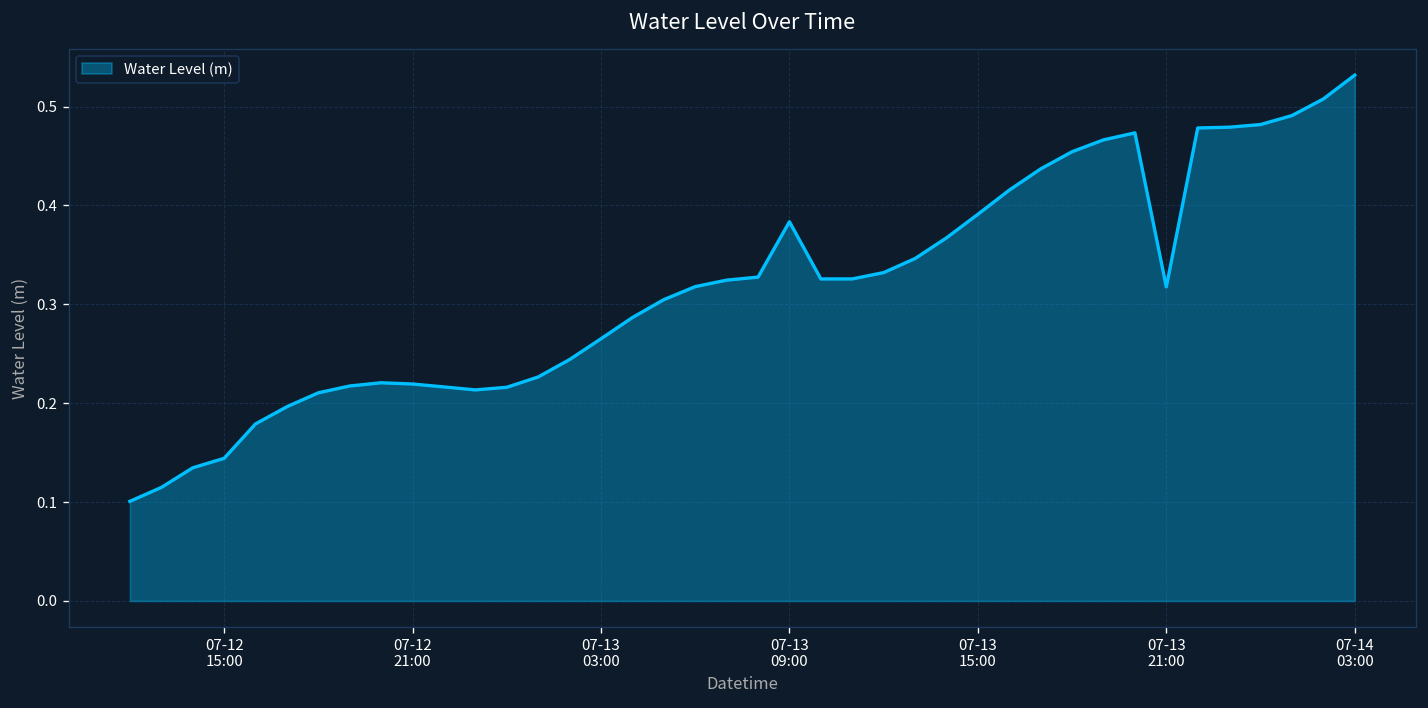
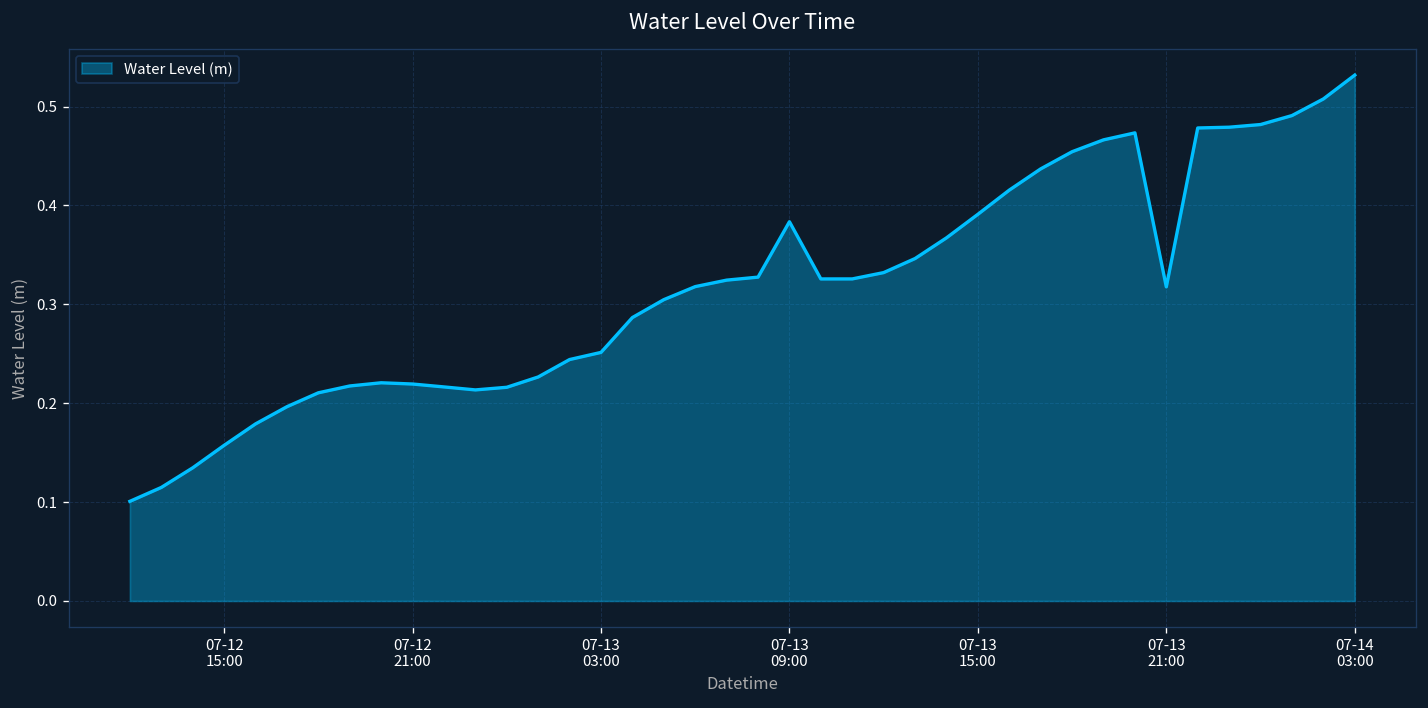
  {
-   "07-12 15:00": 0.14,
+   "07-12 15:00": 0.16,
    "07-12 21:00": 0.22,
-   "07-13 03:00": 0.27,
+   "07-13 03:00": 0.25,
    "07-13 09:00": 0.38,
    "07-13 15:00": 0.39,
    "07-13 21:00": 0.32,
    "07-14 03:00": 0.53
  }
